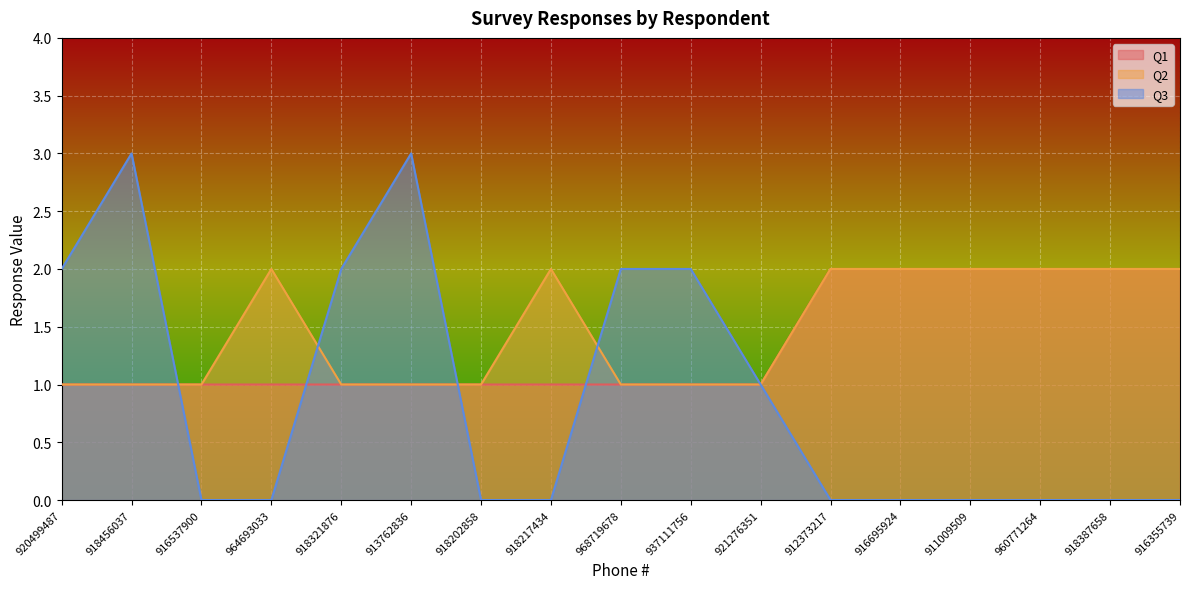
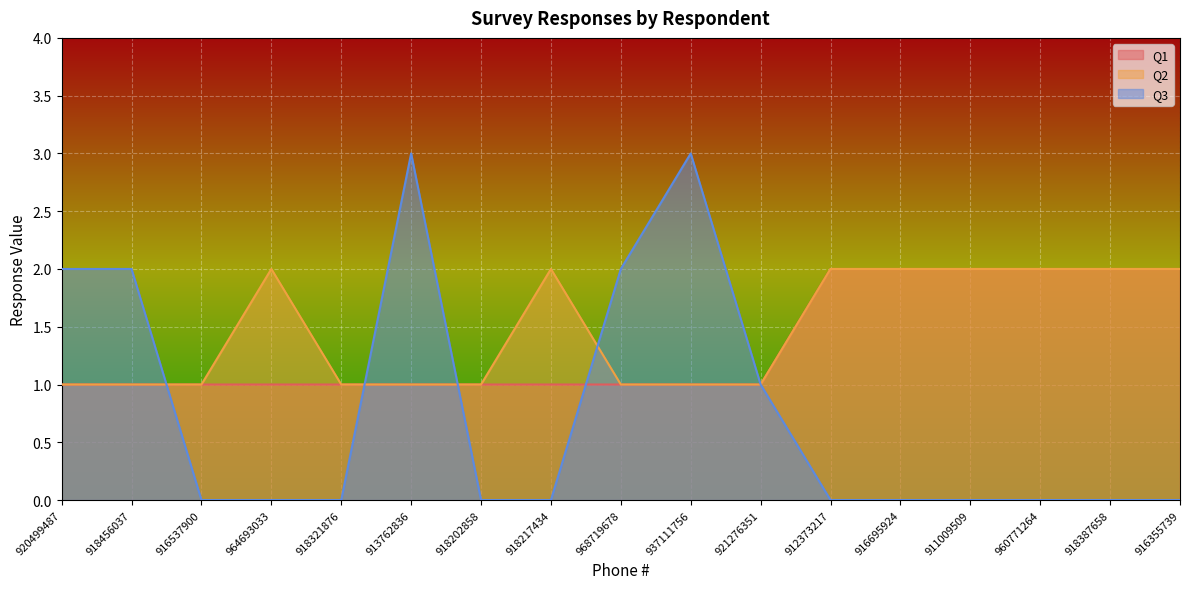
  {
    "Q3": {
      "920499487": 2,
-     "918456037": 3,
+     "918456037": 2,
      "916537900": 0,
      "964693033": 0,
-     "918321876": 2,
+     "918321876": 0,
      "913762836": 3,
      "918202858": 0,
      "918217434": 0,
      "968719678": 2,
-     "937111756": 2,
+     "937111756": 3,
      "912373217": 0,
      "916695924": 0,
      "911009509": 0,
      "960771264": 0,
      "918387658": 0,
      "916355739": 0
    }
  }
